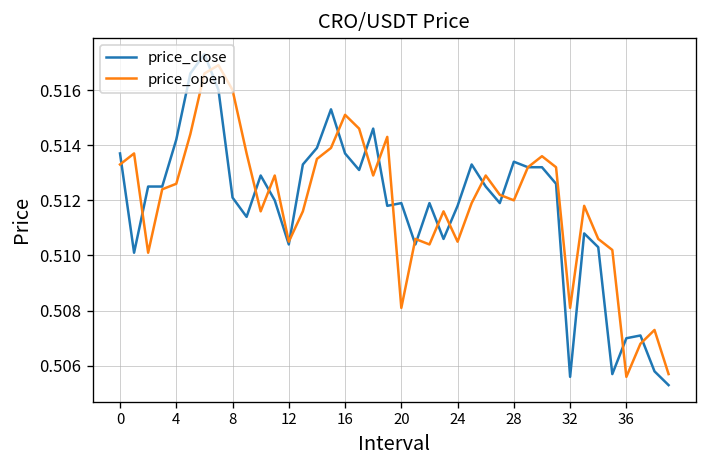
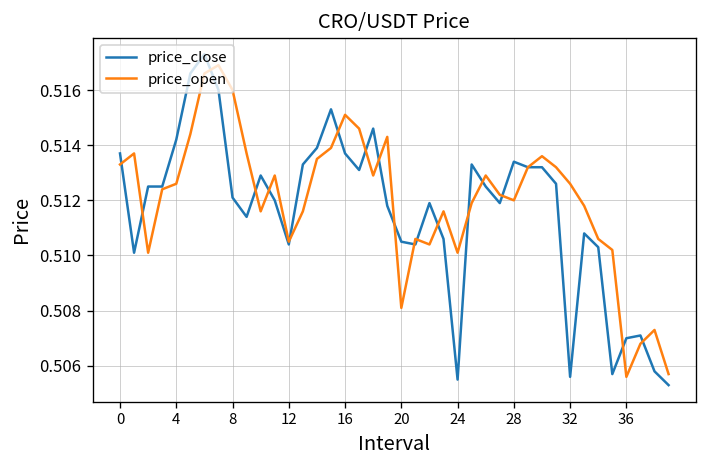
  {
    "price_close": {
      "0": 0.5137,
      "4": 0.5142,
      "8": 0.5121,
      "16": 0.5137,
-     "20": 0.5119,
-     "24": 0.5118,
+     "20": 0.5105,
+     "24": 0.5055,
      "28": 0.5134,
      "32": 0.5056,
      "36": 0.5070
    },
    "price_open": {
      "0": 0.5133,
      "4": 0.5126,
      "16": 0.5151,
      "20": 0.5081,
-     "24": 0.5105,
+     "24": 0.5101,
      "28": 0.5120,
-     "32": 0.5081,
+     "32": 0.5126,
      "36": 0.5056
    }
  }
